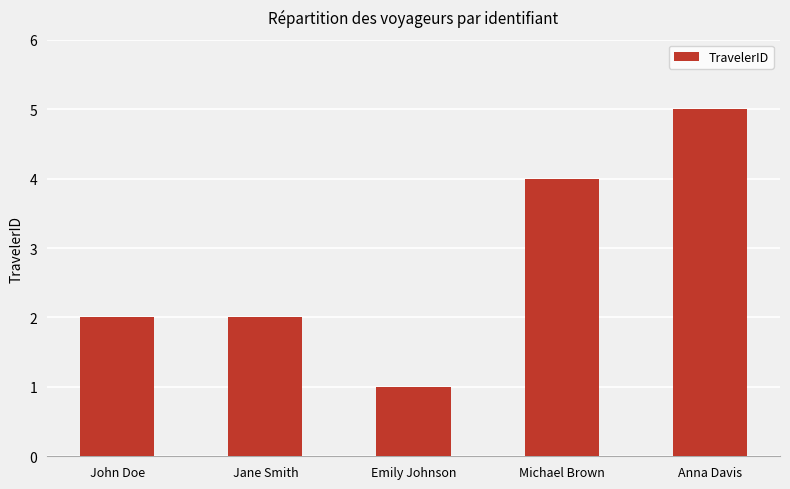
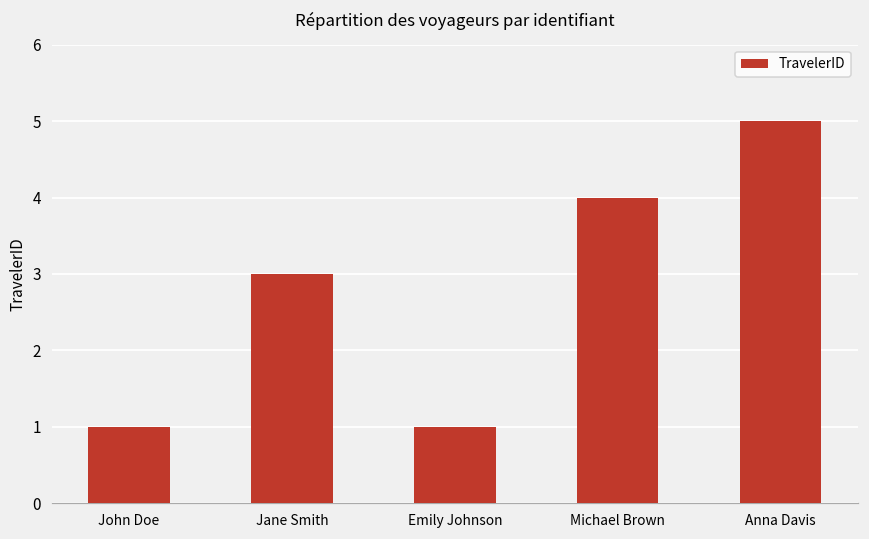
  {
-   "John Doe": 2,
-   "Jane Smith": 2,
+   "John Doe": 1,
+   "Jane Smith": 3,
    "Emily Johnson": 1,
    "Michael Brown": 4,
    "Anna Davis": 5
  }
